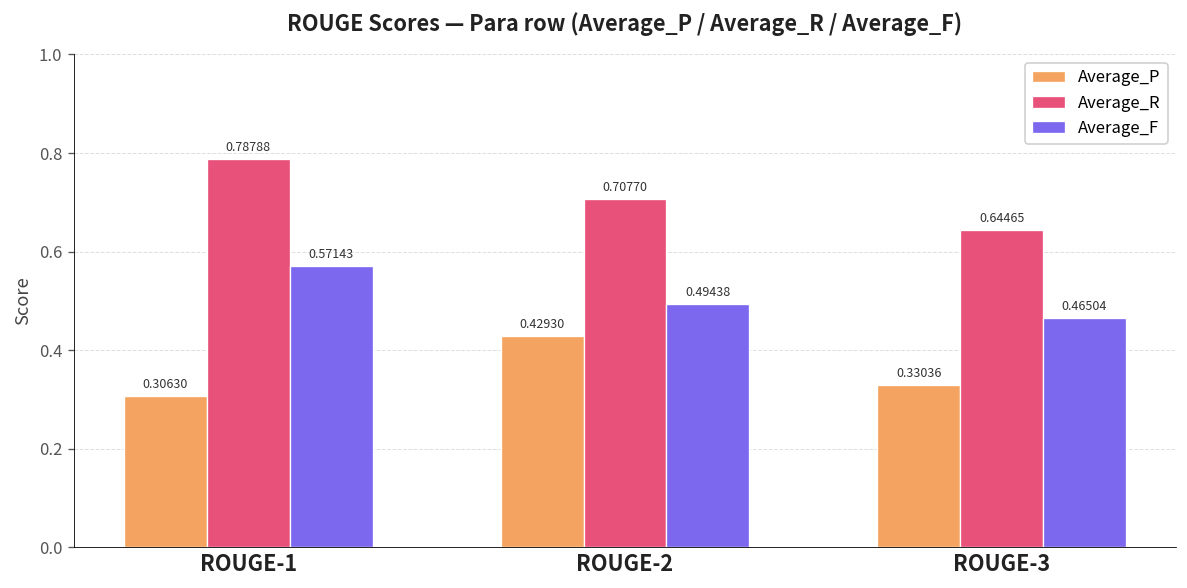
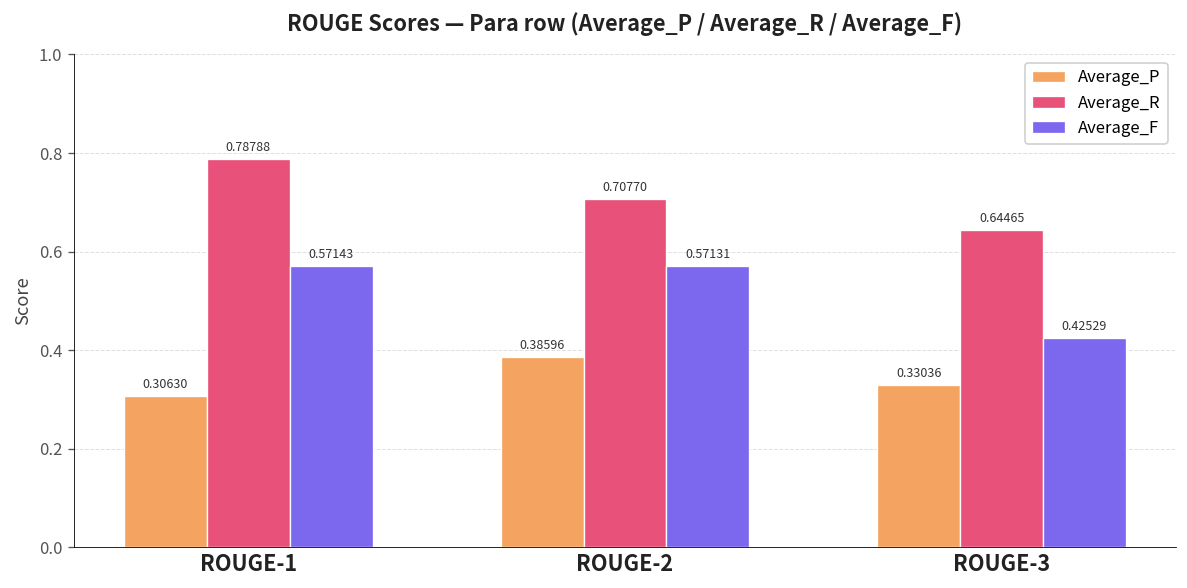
  {
    "Average_P": {
      "ROUGE-1": 0.30630,
-     "ROUGE-2": 0.42930,
+     "ROUGE-2": 0.38596,
      "ROUGE-3": 0.33036
    },
    "Average_R": {
      "ROUGE-1": 0.78788,
      "ROUGE-2": 0.70770,
      "ROUGE-3": 0.64465
    },
    "Average_F": {
      "ROUGE-1": 0.57143,
-     "ROUGE-2": 0.49438,
-     "ROUGE-3": 0.46504
+     "ROUGE-2": 0.57131,
+     "ROUGE-3": 0.42529
    }
  }
